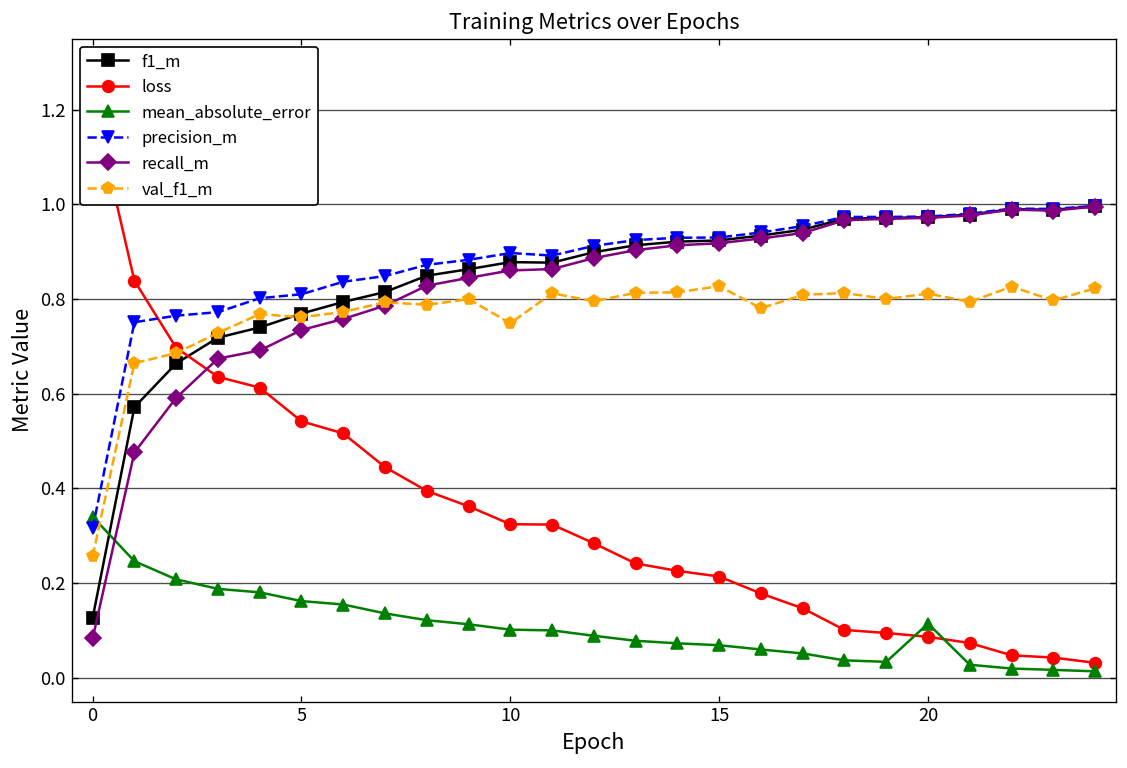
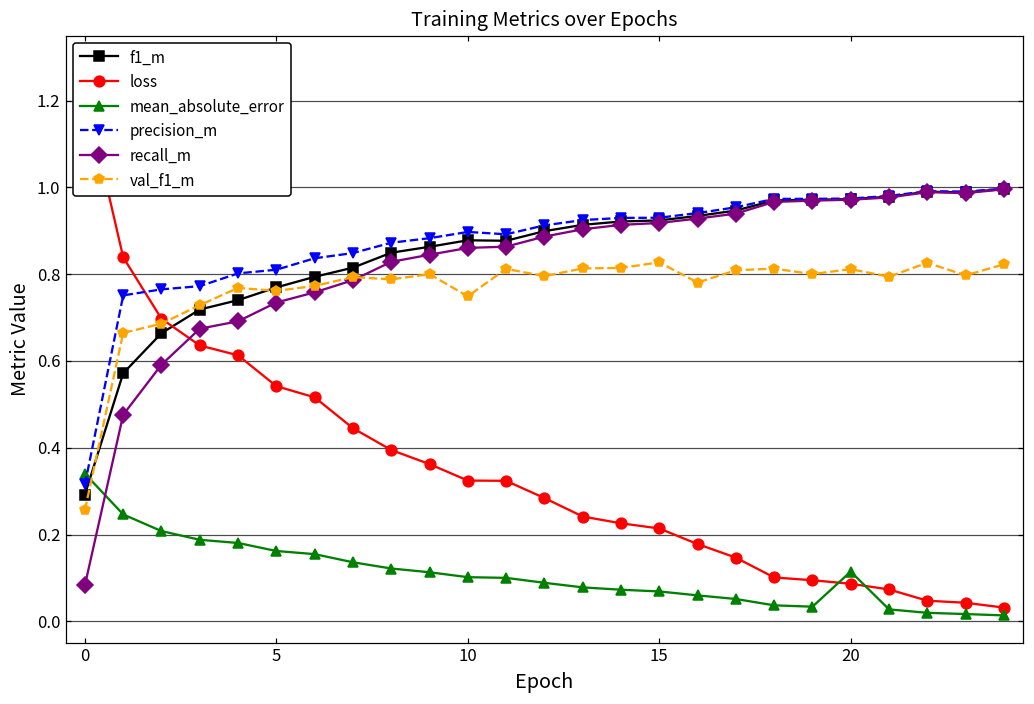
  {
    "f1_m": {
-     "0": 0.13,
+     "0": 0.29,
      "5": 0.77,
      "10": 0.88
    },
    "loss": {
      "5": 0.54,
      "10": 0.32,
      "15": 0.21,
      "20": 0.09
    },
    "mean_absolute_error": {
      "0": 0.34,
      "5": 0.16,
      "10": 0.10,
      "15": 0.07,
      "20": 0.11
    },
    "precision_m": {
      "0": 0.32,
      "5": 0.81,
      "10": 0.90
    },
    "recall_m": {
      "0": 0.08,
      "5": 0.73,
      "10": 0.86
    },
    "val_f1_m": {
      "0": 0.26,
      "5": 0.76,
      "10": 0.75,
      "15": 0.83,
      "20": 0.81
    }
  }
